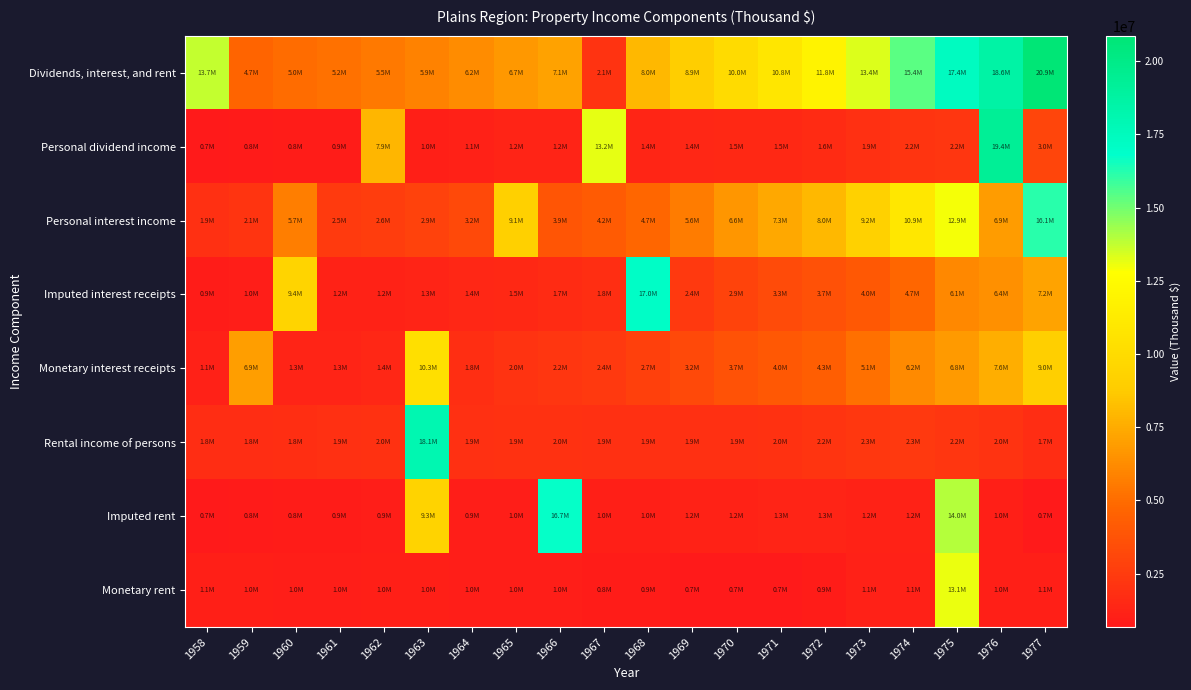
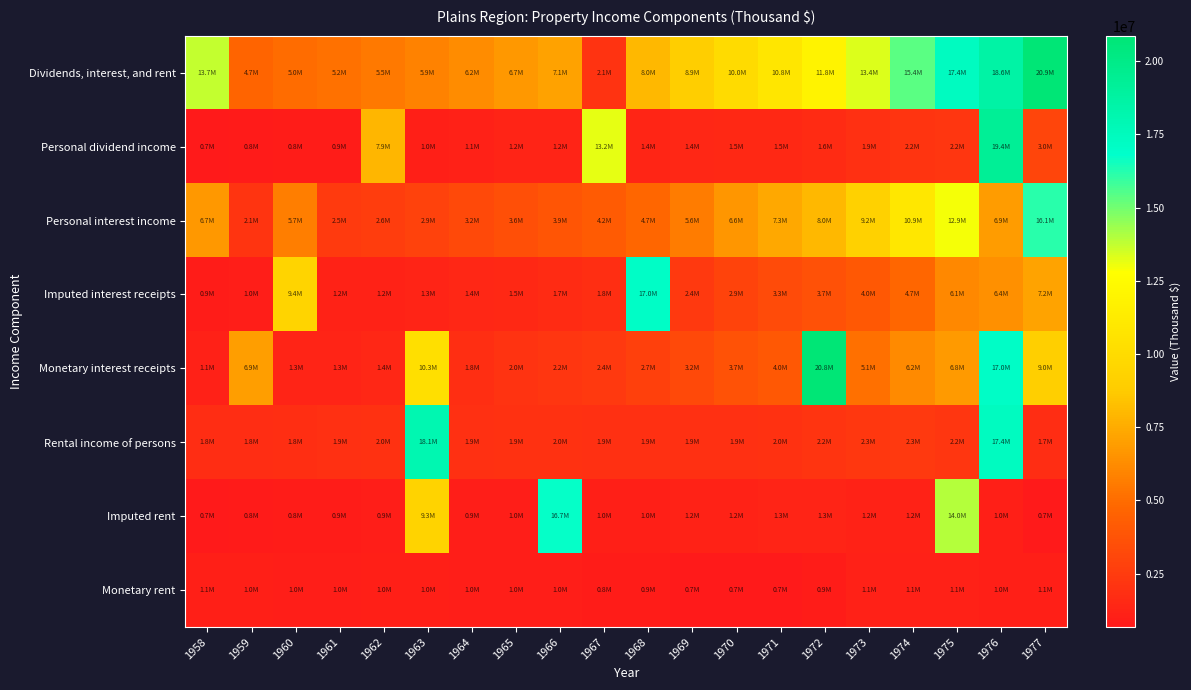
  {
    "Dividends, interest, and rent": {
      "1958": "13.7M",
      "1959": "4.7M",
      "1960": "5.0M",
      "1961": "5.2M",
      "1962": "5.5M",
      "1963": "5.9M",
      "1964": "6.2M",
      "1965": "6.7M",
      "1966": "7.1M",
      "1967": "2.1M",
      "1968": "8.0M",
      "1969": "8.9M",
      "1970": "10.0M",
      "1971": "10.8M",
      "1972": "11.8M",
      "1973": "13.4M",
      "1974": "15.4M",
      "1975": "17.4M",
      "1976": "18.6M",
      "1977": "20.9M"
    },
    "Personal dividend income": {
      "1958": "0.7M",
      "1959": "0.8M",
      "1960": "0.8M",
      "1961": "0.9M",
      "1962": "7.9M",
      "1963": "1.0M",
      "1964": "1.1M",
      "1965": "1.2M",
      "1966": "1.2M",
      "1967": "13.2M",
      "1968": "1.4M",
      "1969": "1.4M",
      "1970": "1.5M",
      "1971": "1.5M",
      "1972": "1.6M",
      "1973": "1.9M",
      "1974": "2.2M",
      "1975": "2.2M",
      "1976": "19.4M",
      "1977": "3.0M"
    },
    "Personal interest income": {
-     "1958": "1.9M",
+     "1958": "6.7M",
      "1959": "2.1M",
      "1960": "5.7M",
      "1961": "2.5M",
      "1962": "2.6M",
      "1963": "2.9M",
      "1964": "3.2M",
-     "1965": "9.1M",
+     "1965": "3.6M",
      "1966": "3.9M",
      "1967": "4.2M",
      "1968": "4.7M",
      "1969": "5.6M",
      "1970": "6.6M",
      "1971": "7.3M",
      "1972": "8.0M",
      "1973": "9.2M",
      "1974": "10.9M",
      "1975": "12.9M",
      "1976": "6.9M",
      "1977": "16.1M"
    },
    "Imputed interest receipts": {
      "1958": "0.9M",
      "1959": "1.0M",
      "1960": "9.4M",
      "1961": "1.2M",
      "1962": "1.2M",
      "1963": "1.3M",
      "1964": "1.4M",
      "1965": "1.5M",
      "1966": "1.7M",
      "1967": "1.8M",
      "1968": "17.0M",
      "1969": "2.4M",
      "1970": "2.9M",
      "1971": "3.3M",
      "1972": "3.7M",
      "1973": "4.0M",
      "1974": "4.7M",
      "1975": "6.1M",
      "1976": "6.4M",
      "1977": "7.2M"
    },
    "Monetary interest receipts": {
      "1958": "1.1M",
      "1959": "6.9M",
      "1960": "1.3M",
      "1961": "1.3M",
      "1962": "1.4M",
      "1963": "10.3M",
      "1964": "1.8M",
      "1965": "2.0M",
      "1966": "2.2M",
      "1967": "2.4M",
      "1968": "2.7M",
      "1969": "3.2M",
      "1970": "3.7M",
      "1971": "4.0M",
-     "1972": "4.3M",
+     "1972": "20.8M",
      "1973": "5.1M",
      "1974": "6.2M",
      "1975": "6.8M",
-     "1976": "7.6M",
+     "1976": "17.0M",
      "1977": "9.0M"
    },
    "Rental income of persons": {
      "1958": "1.8M",
      "1959": "1.8M",
      "1960": "1.8M",
      "1961": "1.9M",
      "1962": "2.0M",
      "1963": "18.1M",
      "1964": "1.9M",
      "1965": "1.9M",
      "1966": "2.0M",
      "1967": "1.9M",
      "1968": "1.9M",
      "1969": "1.9M",
      "1970": "1.9M",
      "1971": "2.0M",
      "1972": "2.2M",
      "1973": "2.3M",
      "1974": "2.3M",
      "1975": "2.2M",
-     "1976": "2.0M",
+     "1976": "17.4M",
      "1977": "1.7M"
    },
    "Imputed rent": {
      "1958": "0.7M",
      "1959": "0.8M",
      "1960": "0.8M",
      "1961": "0.9M",
      "1962": "0.9M",
      "1963": "9.3M",
      "1964": "0.9M",
      "1965": "1.0M",
      "1966": "16.7M",
      "1967": "1.0M",
      "1968": "1.0M",
      "1969": "1.2M",
      "1970": "1.2M",
      "1971": "1.3M",
      "1972": "1.3M",
      "1973": "1.2M",
      "1974": "1.2M",
      "1975": "14.0M",
      "1976": "1.0M",
      "1977": "0.7M"
    },
    "Monetary rent": {
      "1958": "1.1M",
      "1959": "1.0M",
      "1960": "1.0M",
      "1961": "1.0M",
      "1962": "1.0M",
      "1963": "1.0M",
      "1964": "1.0M",
      "1965": "1.0M",
      "1966": "1.0M",
      "1967": "0.8M",
      "1968": "0.9M",
      "1969": "0.7M",
      "1970": "0.7M",
      "1971": "0.7M",
      "1972": "0.9M",
      "1973": "1.1M",
      "1974": "1.1M",
-     "1975": "13.1M",
+     "1975": "1.1M",
      "1976": "1.0M",
      "1977": "1.1M"
    }
  }
